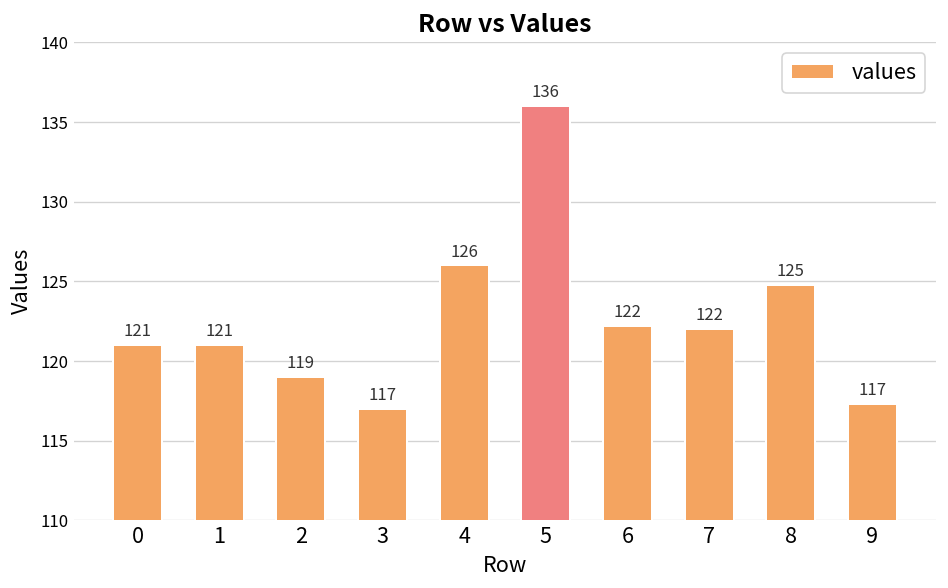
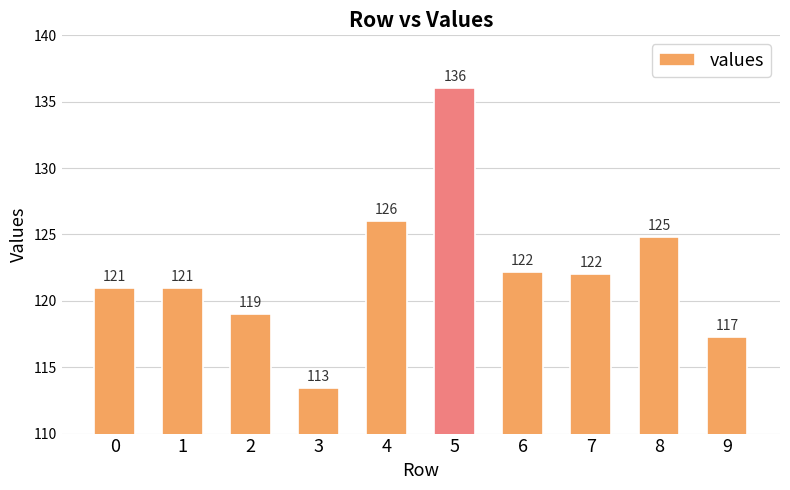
  {
    "0": 121,
    "1": 121,
    "2": 119,
-   "3": 117,
+   "3": 113,
    "4": 126,
    "5": 136,
    "6": 122,
    "7": 122,
    "8": 125,
    "9": 117
  }
